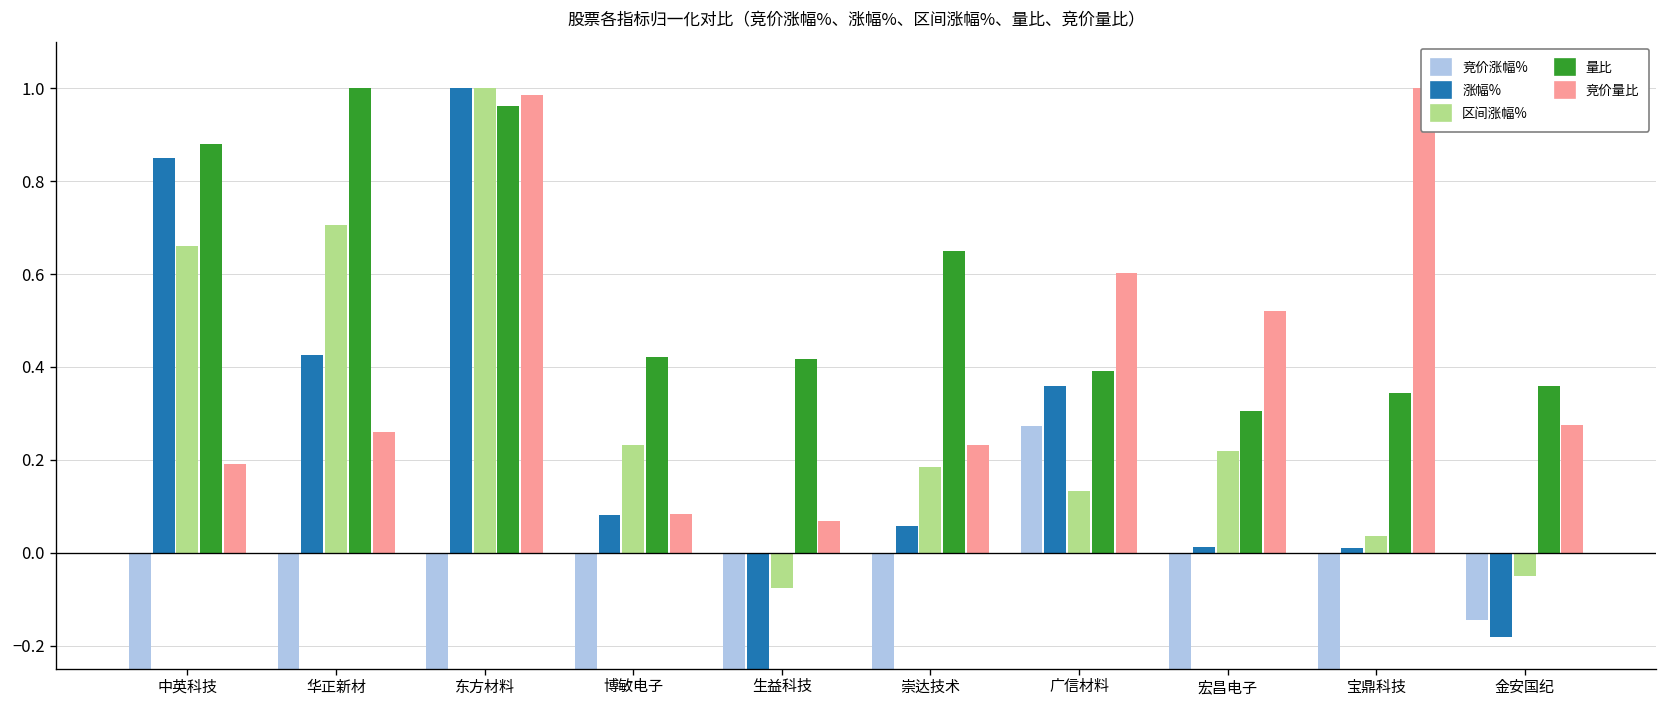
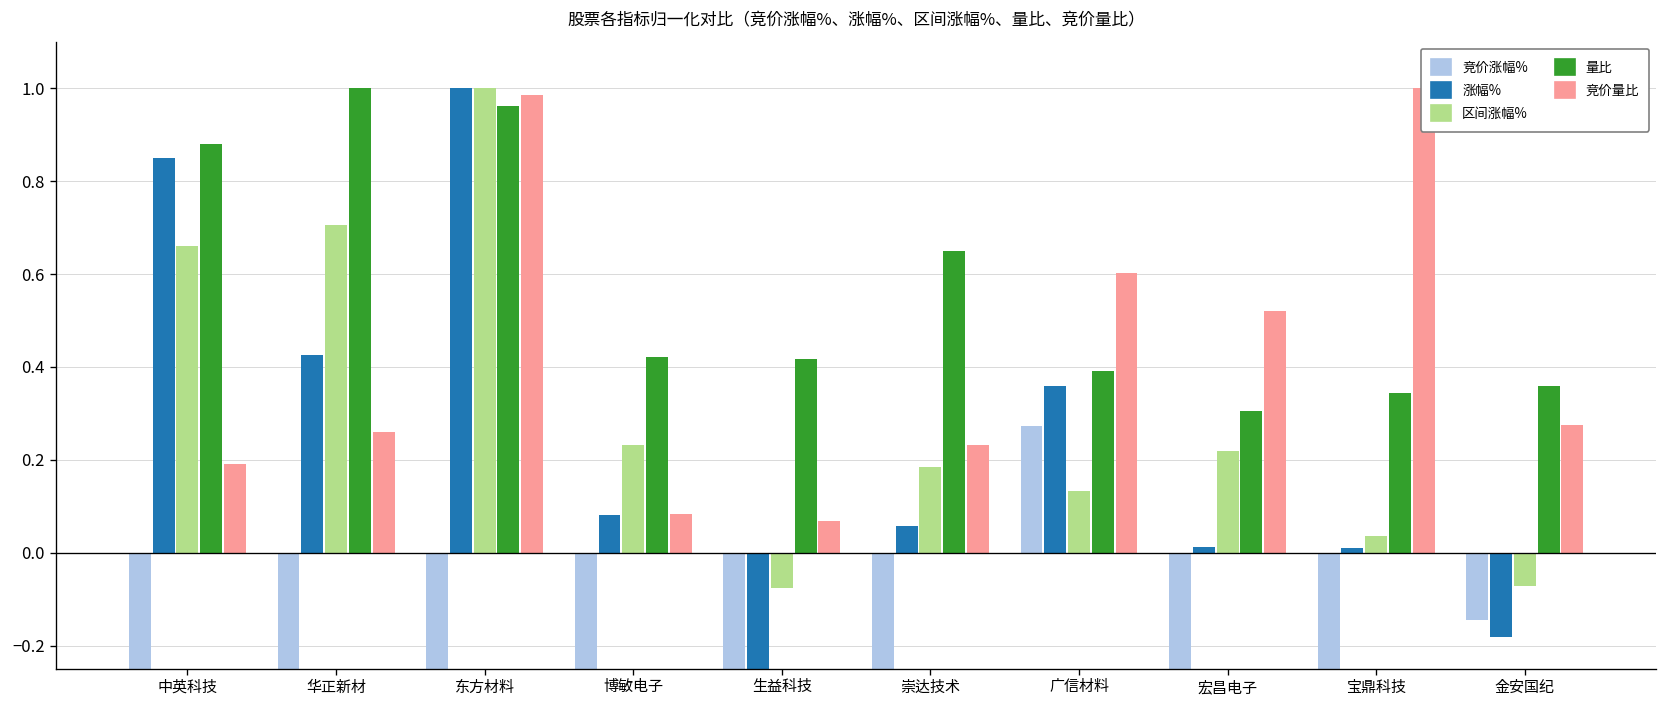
  {
    "竞价涨幅%": {
      "广信材料": 0.27,
      "金安国纪": -0.15
    },
    "涨幅%": {
      "中英科技": 0.85,
      "华正新材": 0.43,
      "东方材料": 1.00,
      "博敏电子": 0.08,
      "崇达技术": 0.06,
      "广信材料": 0.36,
      "宏昌电子": 0.01,
      "宝鼎科技": 0.01,
      "金安国纪": -0.18
    },
    "区间涨幅%": {
      "中英科技": 0.66,
      "华正新材": 0.71,
      "东方材料": 1.00,
      "博敏电子": 0.23,
      "生益科技": -0.08,
      "崇达技术": 0.18,
      "广信材料": 0.13,
      "宏昌电子": 0.22,
      "宝鼎科技": 0.04,
-     "金安国纪": -0.05
+     "金安国纪": -0.07
    },
    "量比": {
      "中英科技": 0.88,
      "华正新材": 1.00,
      "东方材料": 0.96,
      "博敏电子": 0.42,
      "生益科技": 0.42,
      "崇达技术": 0.65,
      "广信材料": 0.39,
      "宏昌电子": 0.31,
      "宝鼎科技": 0.34,
      "金安国纪": 0.36
    },
    "竞价量比": {
      "中英科技": 0.19,
      "华正新材": 0.26,
      "东方材料": 0.99,
      "博敏电子": 0.08,
      "生益科技": 0.07,
      "崇达技术": 0.23,
      "广信材料": 0.60,
      "宏昌电子": 0.52,
      "金安国纪": 0.27
    }
  }
